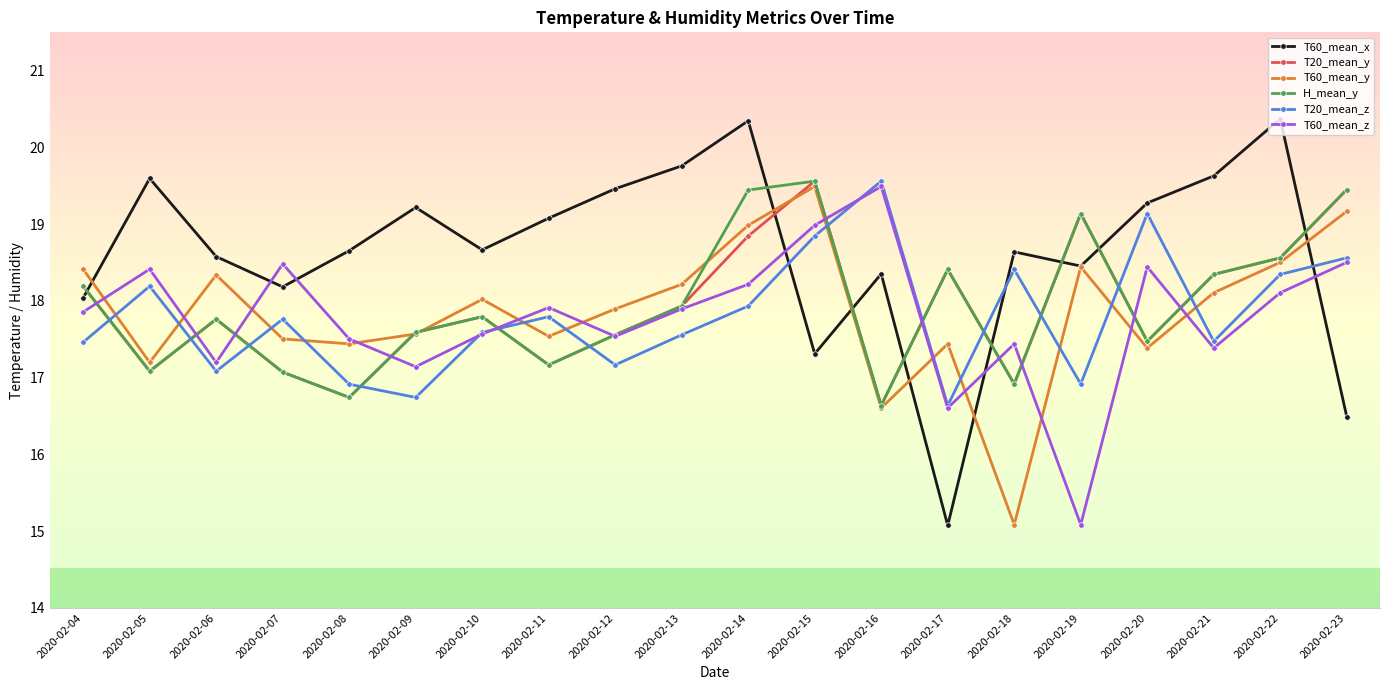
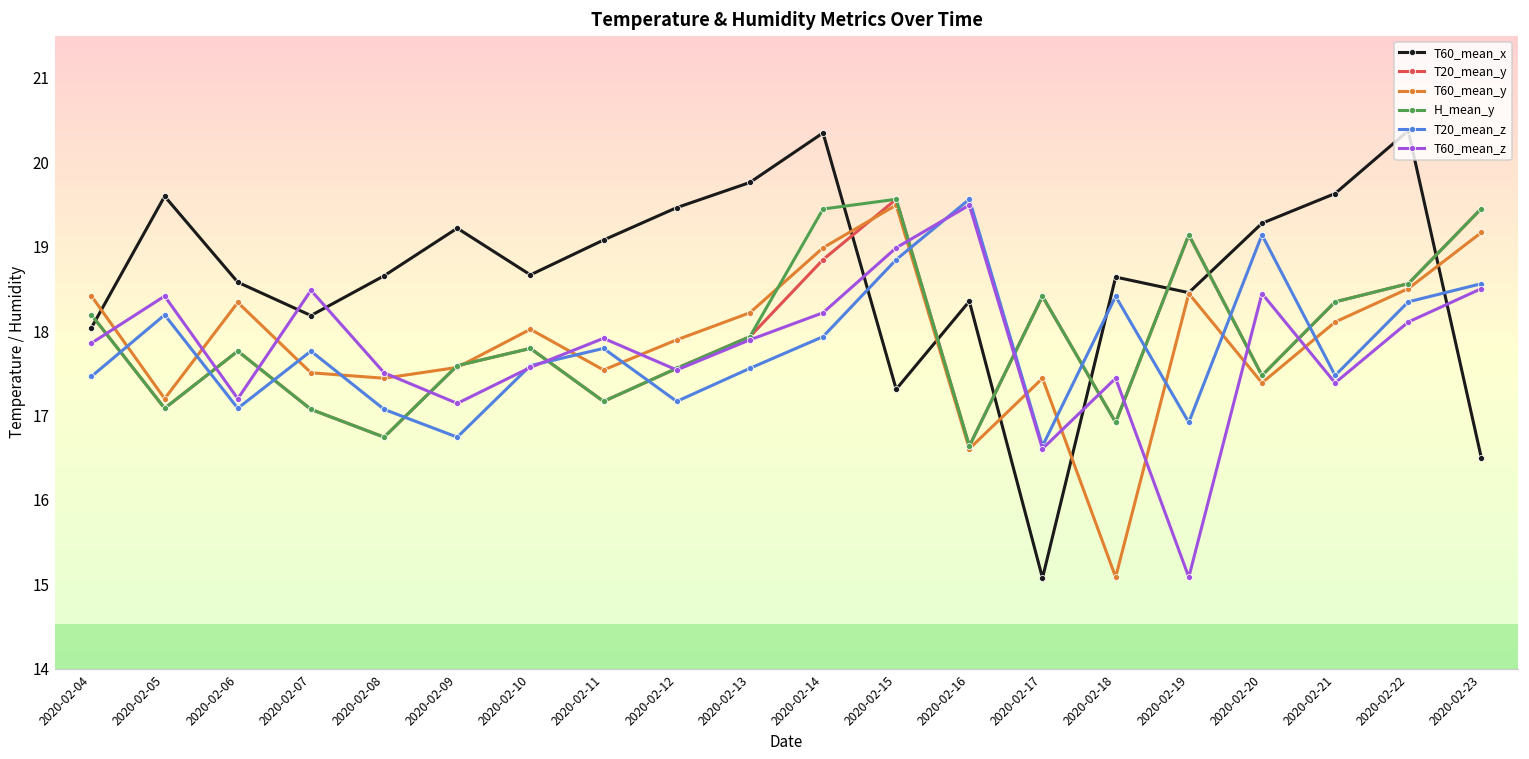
  {
    "T60_mean_x": {
      "2020-02-04": 18.0,
      "2020-02-05": 19.6,
      "2020-02-06": 18.6,
      "2020-02-07": 18.2,
      "2020-02-08": 18.7,
      "2020-02-09": 19.2,
      "2020-02-10": 18.7,
      "2020-02-11": 19.1,
      "2020-02-12": 19.5,
      "2020-02-13": 19.8,
      "2020-02-14": 20.3,
      "2020-02-15": 17.3,
      "2020-02-16": 18.4,
      "2020-02-17": 15.1,
      "2020-02-18": 18.6,
      "2020-02-20": 19.3,
      "2020-02-21": 19.6,
      "2020-02-23": 16.5
    },
    "H_mean_y": {
      "2020-02-14": 19.4
    },
    "T20_mean_z": {
      "2020-02-04": 17.5,
      "2020-02-05": 18.2,
      "2020-02-06": 17.1,
      "2020-02-07": 17.8,
-     "2020-02-08": 16.9,
+     "2020-02-08": 17.1,
      "2020-02-09": 16.7,
      "2020-02-11": 17.8,
      "2020-02-12": 17.2,
      "2020-02-13": 17.6,
      "2020-02-14": 17.9,
      "2020-02-15": 18.8,
      "2020-02-16": 19.6,
      "2020-02-18": 18.4,
      "2020-02-19": 16.9,
      "2020-02-20": 19.1,
      "2020-02-21": 17.5,
      "2020-02-22": 18.3,
      "2020-02-23": 18.6
    },
    "T60_mean_z": {
      "2020-02-04": 17.9,
      "2020-02-05": 18.4,
      "2020-02-06": 17.2,
      "2020-02-07": 18.5,
      "2020-02-08": 17.5,
      "2020-02-09": 17.1,
      "2020-02-11": 17.9,
      "2020-02-13": 17.9,
      "2020-02-14": 18.2,
      "2020-02-15": 19.0,
      "2020-02-16": 19.5,
      "2020-02-18": 17.4,
      "2020-02-19": 15.1,
      "2020-02-20": 18.4,
      "2020-02-21": 17.4,
      "2020-02-22": 18.1,
      "2020-02-23": 18.5
    }
  }
